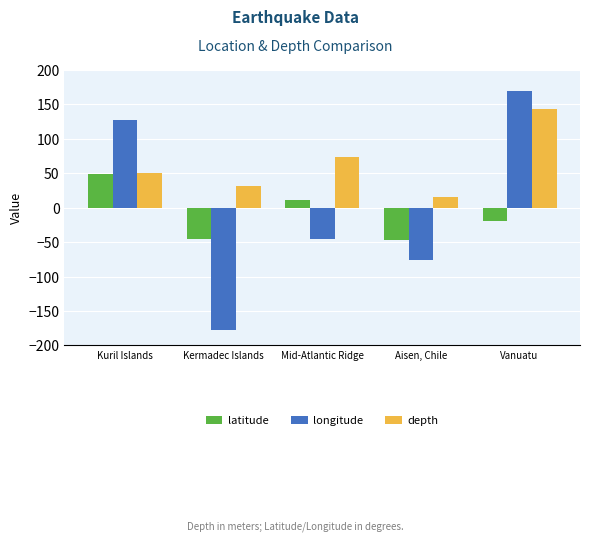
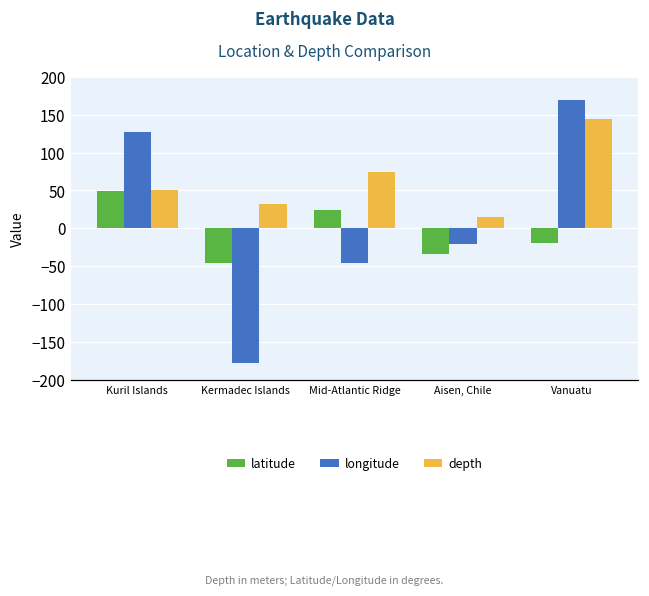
  {
    "latitude": {
      "Kuril Islands": 50,
      "Kermadec Islands": -50,
-     "Mid-Atlantic Ridge": 10,
-     "Aisen, Chile": -50,
+     "Mid-Atlantic Ridge": 20,
+     "Aisen, Chile": -30,
      "Vanuatu": -20
    },
    "longitude": {
      "Kuril Islands": 130,
      "Kermadec Islands": -180,
      "Mid-Atlantic Ridge": -50,
-     "Aisen, Chile": -80,
+     "Aisen, Chile": -20,
      "Vanuatu": 170
    },
    "depth": {
      "Kuril Islands": 50,
      "Kermadec Islands": 30,
      "Mid-Atlantic Ridge": 70,
      "Aisen, Chile": 20,
      "Vanuatu": 140
    }
  }
